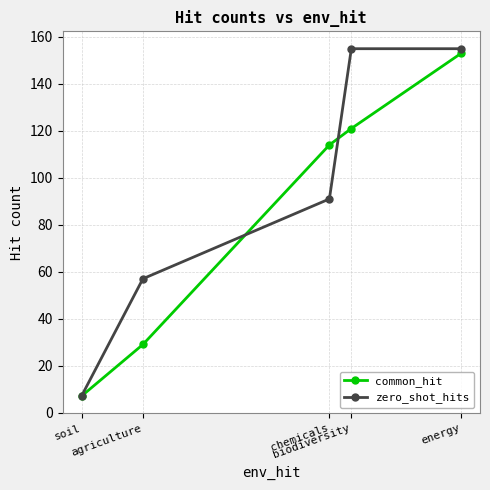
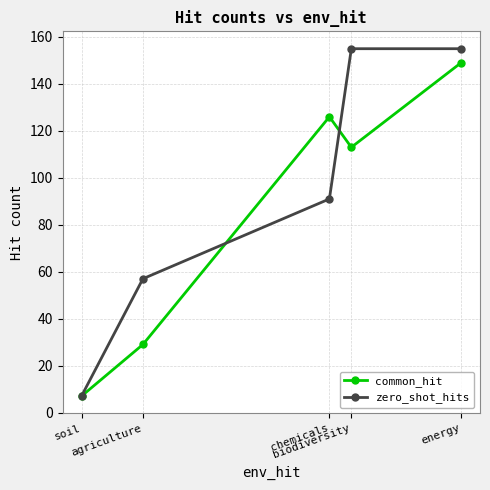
  {
    "common_hit": {
      "agriculture": 29,
-     "chemicals": 114,
-     "biodiversity": 121,
-     "energy": 153
+     "chemicals": 126,
+     "biodiversity": 113,
+     "energy": 149
    },
    "zero_shot_hits": {
      "agriculture": 57,
      "chemicals": 91,
      "biodiversity": 155,
      "energy": 155
    }
  }
